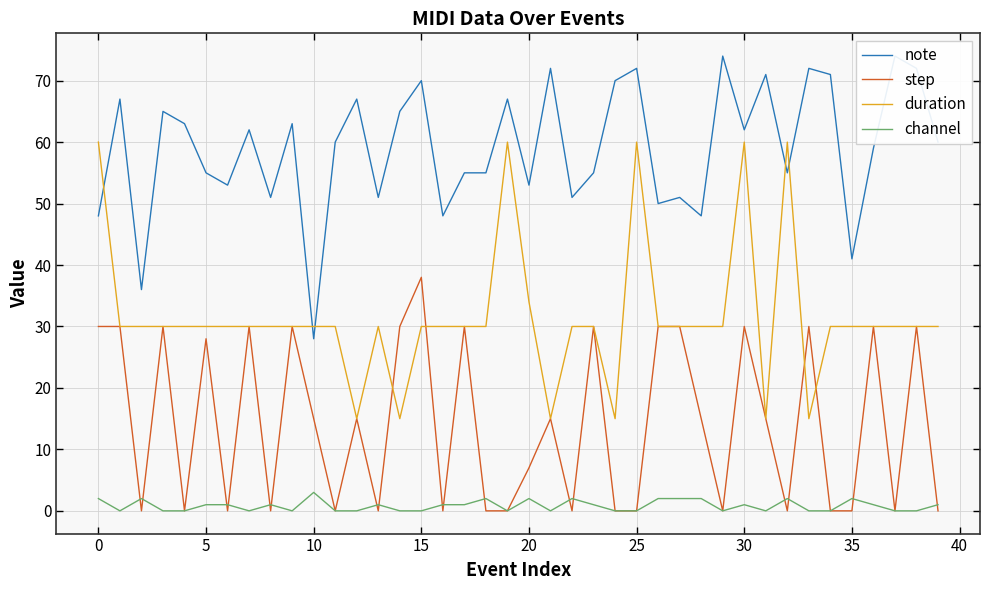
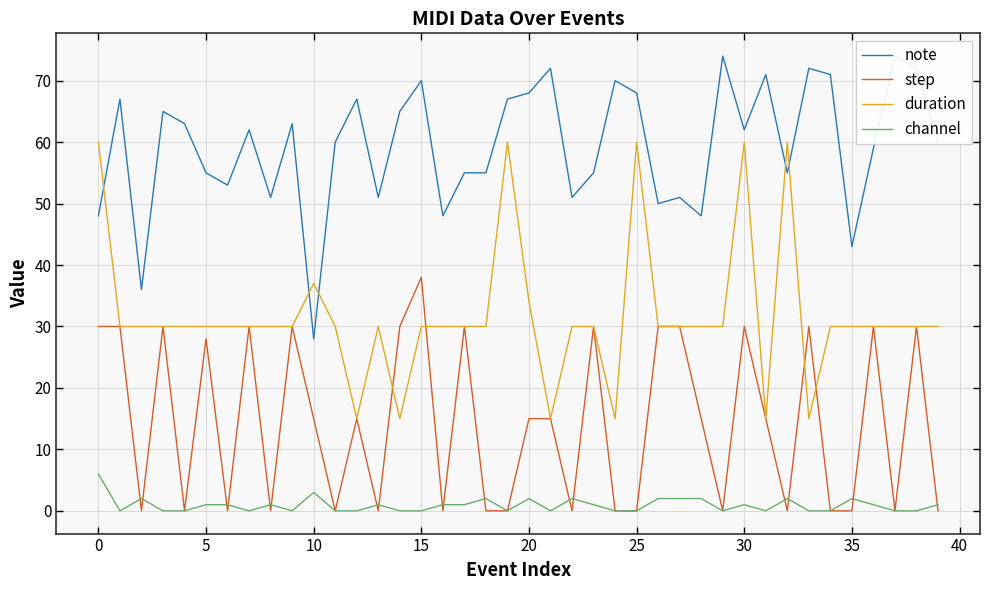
  {
    "note": {
      "0": 48,
      "5": 55,
      "10": 28,
      "15": 70,
-     "20": 53,
-     "25": 72,
+     "20": 68,
+     "25": 68,
      "30": 62,
-     "35": 41
+     "35": 43
    },
    "step": {
      "0": 30,
      "5": 28,
      "10": 15,
      "15": 38,
-     "20": 7,
+     "20": 15,
      "30": 30,
      "35": 0
    },
    "duration": {
      "0": 60,
      "5": 30,
-     "10": 30,
+     "10": 37,
      "15": 30,
      "20": 34,
      "25": 60,
      "30": 60,
      "35": 30
    },
    "channel": {
-     "0": 2,
+     "0": 6,
      "5": 1,
      "10": 3,
      "15": 0,
      "20": 2,
      "30": 1,
      "35": 2
    }
  }
